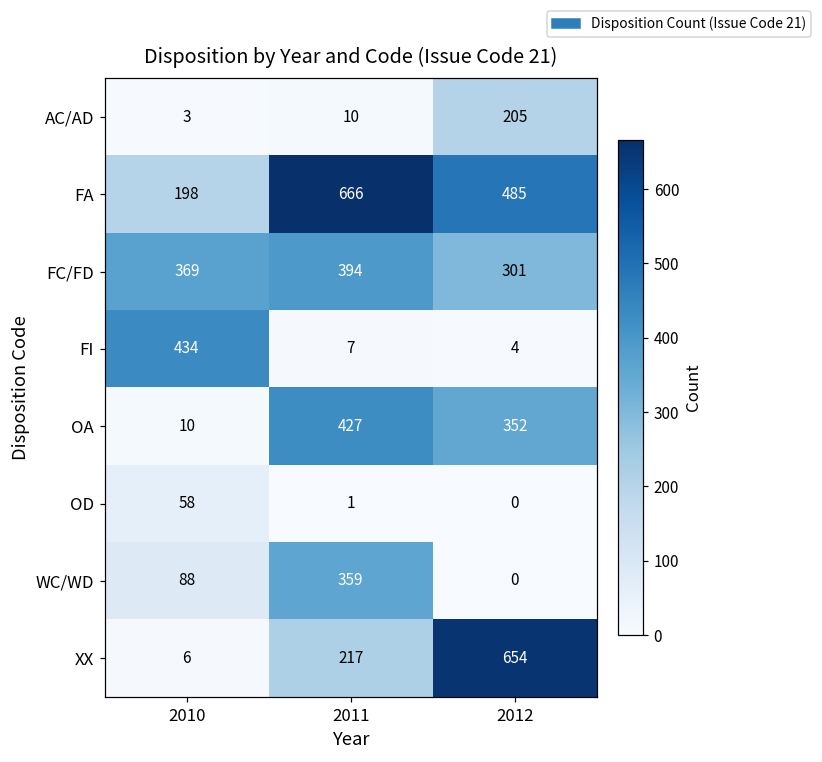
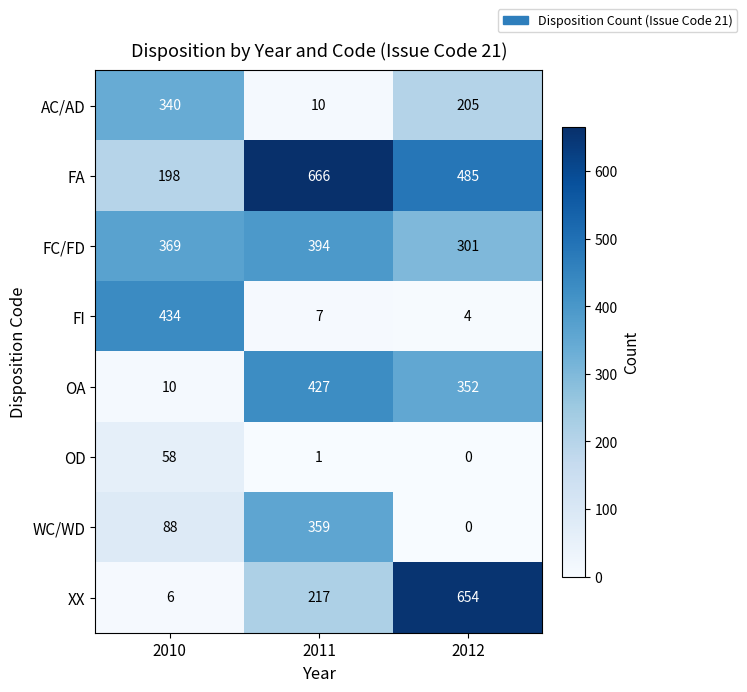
  {
    "AC/AD": {
-     "2010": 3,
+     "2010": 340,
      "2011": 10,
      "2012": 205
    },
    "FA": {
      "2010": 198,
      "2011": 666,
      "2012": 485
    },
    "FC/FD": {
      "2010": 369,
      "2011": 394,
      "2012": 301
    },
    "FI": {
      "2010": 434,
      "2011": 7,
      "2012": 4
    },
    "OA": {
      "2010": 10,
      "2011": 427,
      "2012": 352
    },
    "OD": {
      "2010": 58,
      "2011": 1,
      "2012": 0
    },
    "WC/WD": {
      "2010": 88,
      "2011": 359,
      "2012": 0
    },
    "XX": {
      "2010": 6,
      "2011": 217,
      "2012": 654
    }
  }
